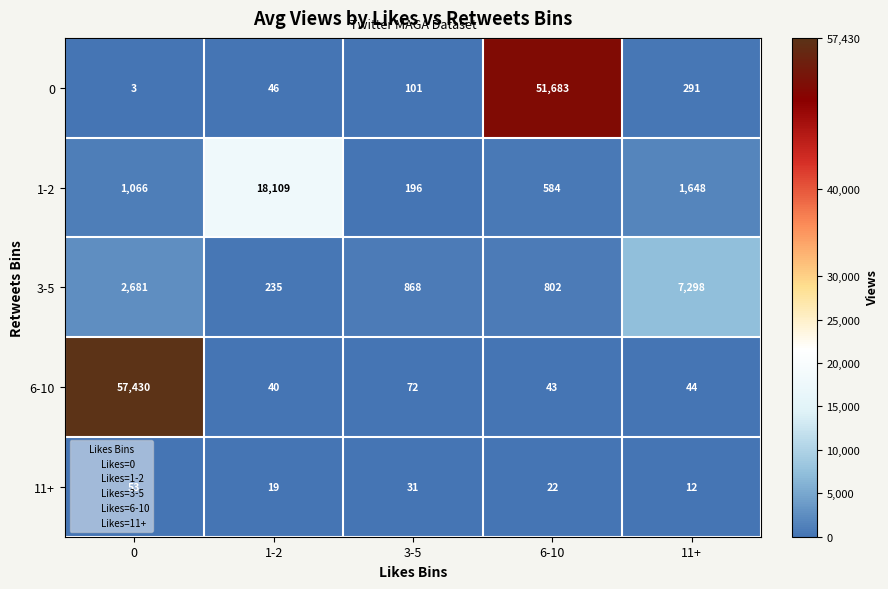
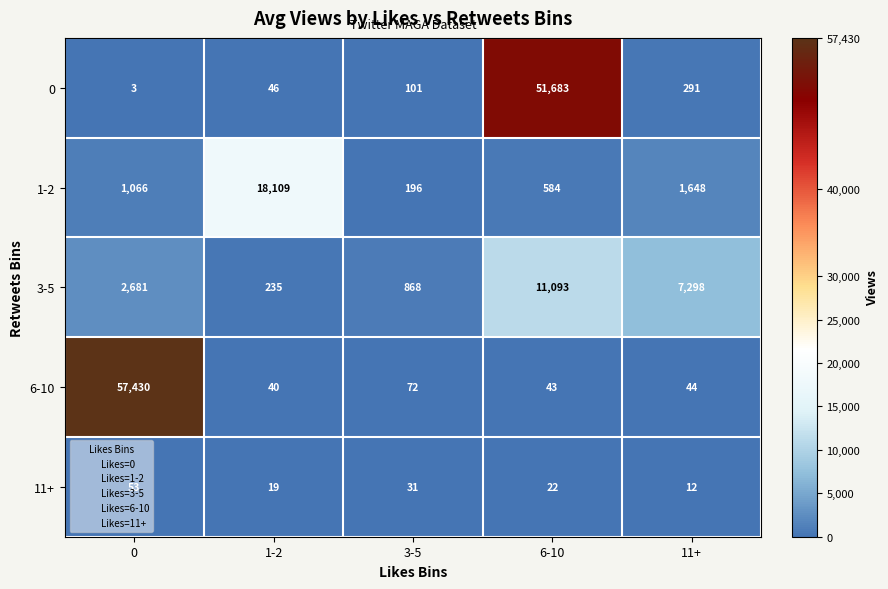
  {
    "0": {
      "0": "3",
      "1-2": "46",
      "3-5": "101",
      "6-10": "51,683",
      "11+": "291"
    },
    "1-2": {
      "0": "1,066",
      "1-2": "18,109",
      "3-5": "196",
      "6-10": "584",
      "11+": "1,648"
    },
    "3-5": {
      "0": "2,681",
      "1-2": "235",
      "3-5": "868",
-     "6-10": "802",
+     "6-10": "11,093",
      "11+": "7,298"
    },
    "6-10": {
      "0": "57,430",
      "1-2": "40",
      "3-5": "72",
      "6-10": "43",
      "11+": "44"
    },
    "11+": {
      "1-2": "19",
      "3-5": "31",
      "6-10": "22",
      "11+": "12"
    }
  }
